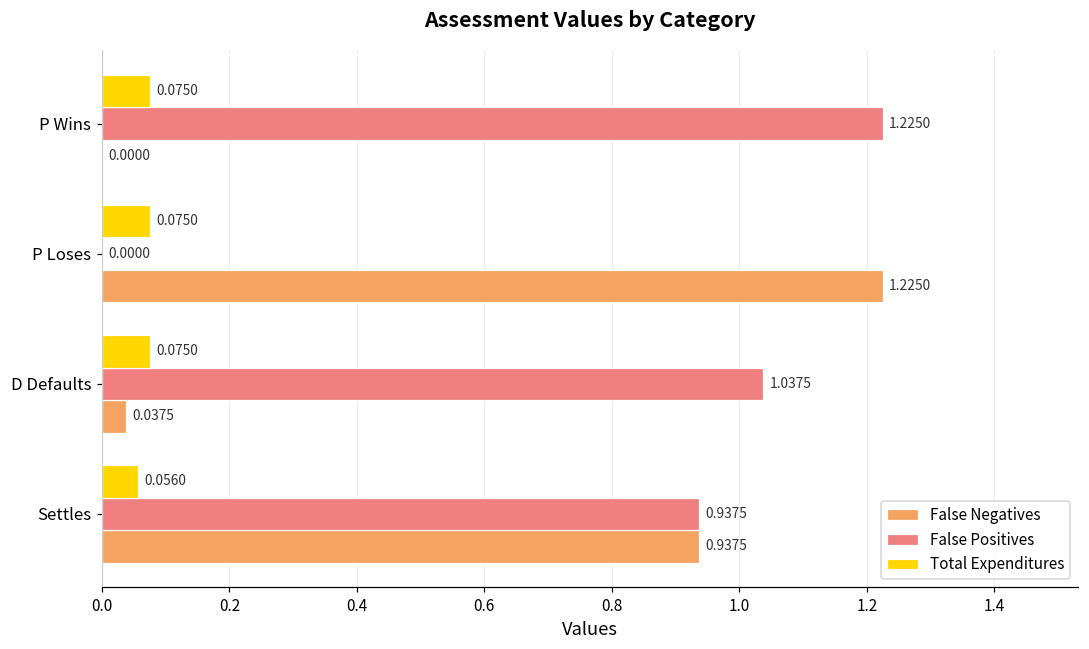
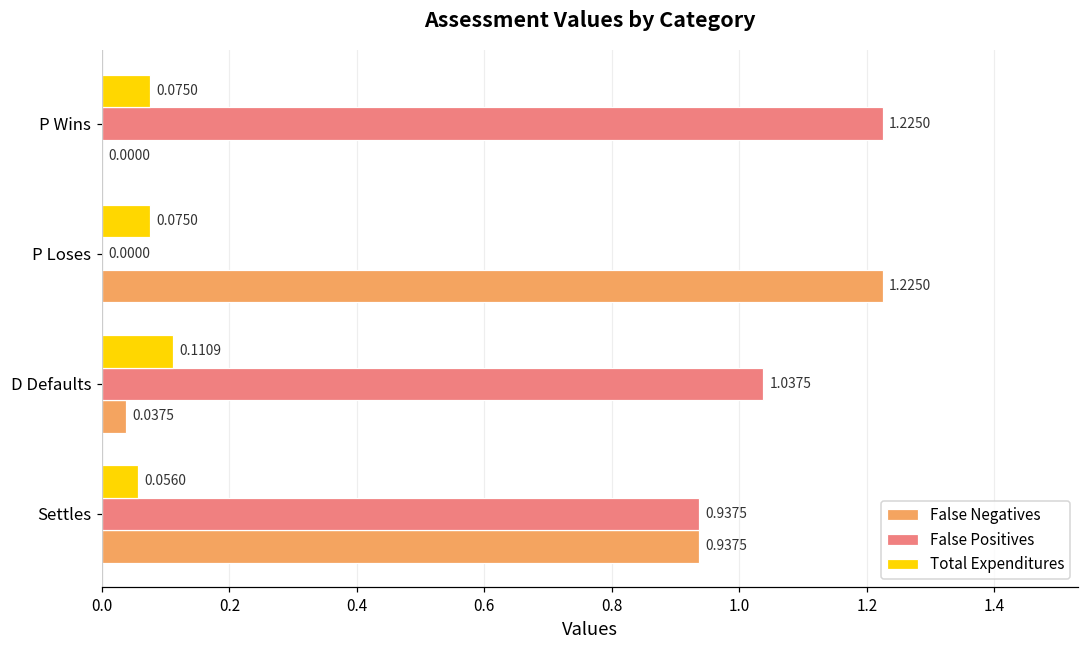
  {
    "Total Expenditures": {
      "P Wins": 0.0750,
      "P Loses": 0.0750,
-     "D Defaults": 0.0750,
+     "D Defaults": 0.1109,
      "Settles": 0.0560
    }
  }
